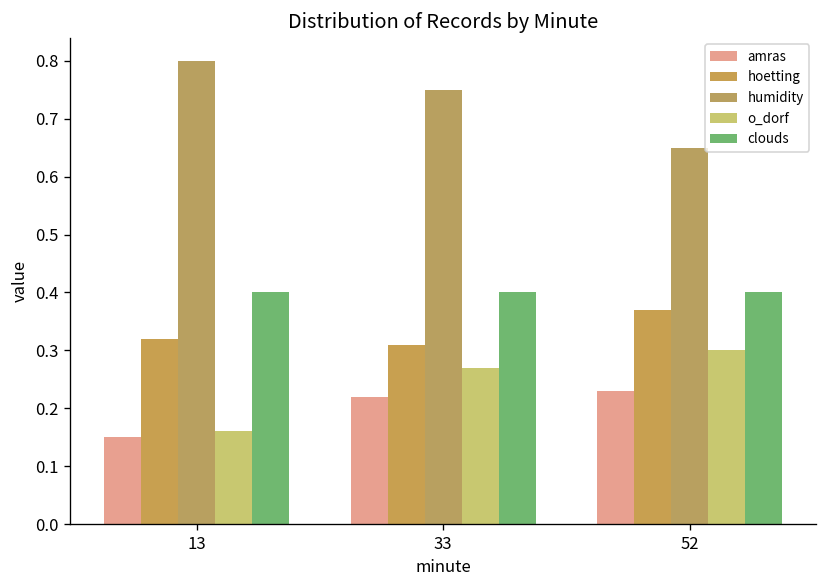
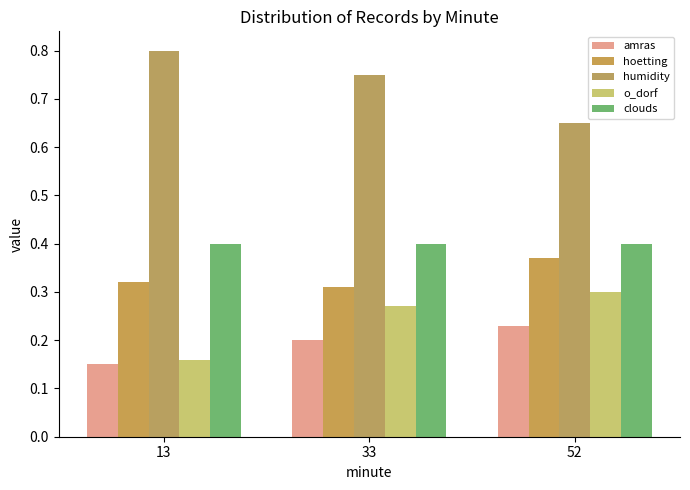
  {
    "amras": {
      "13": 0.15,
-     "33": 0.22,
+     "33": 0.20,
      "52": 0.23
    },
    "clouds": {
      "13": 0.40,
      "33": 0.40,
      "52": 0.40
    }
  }
